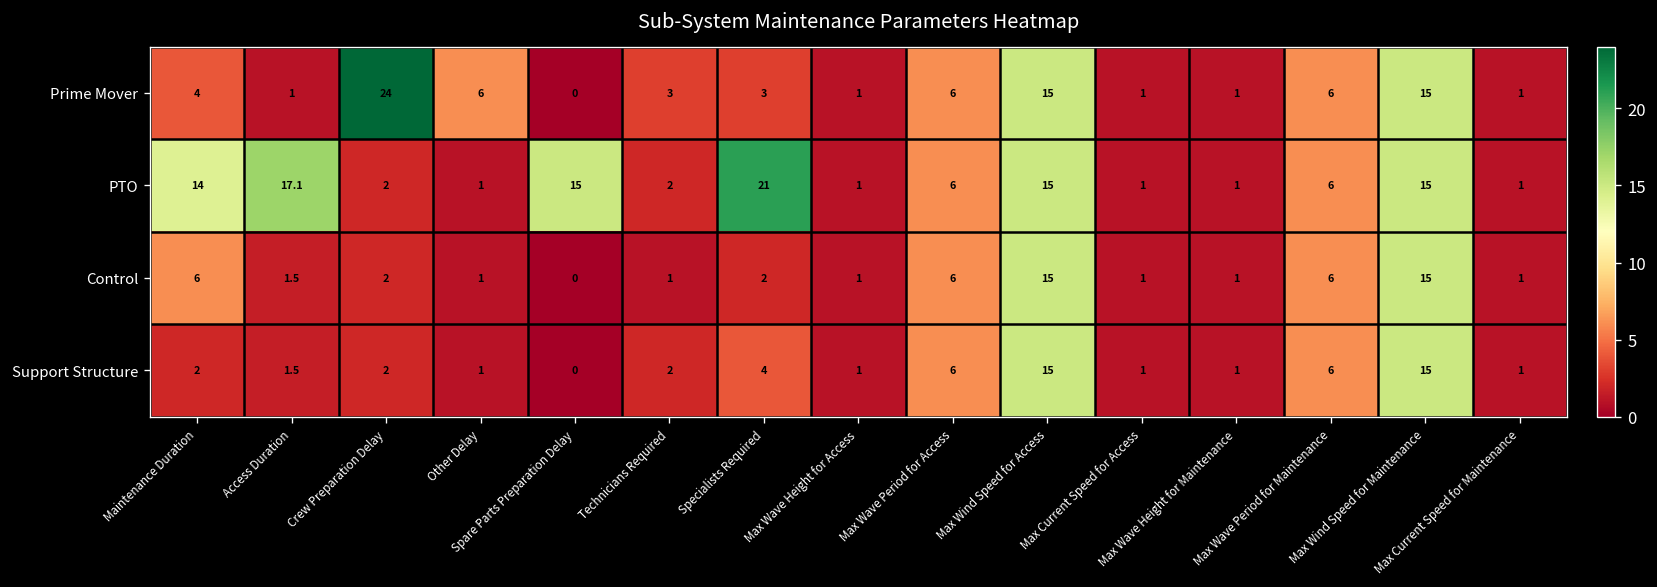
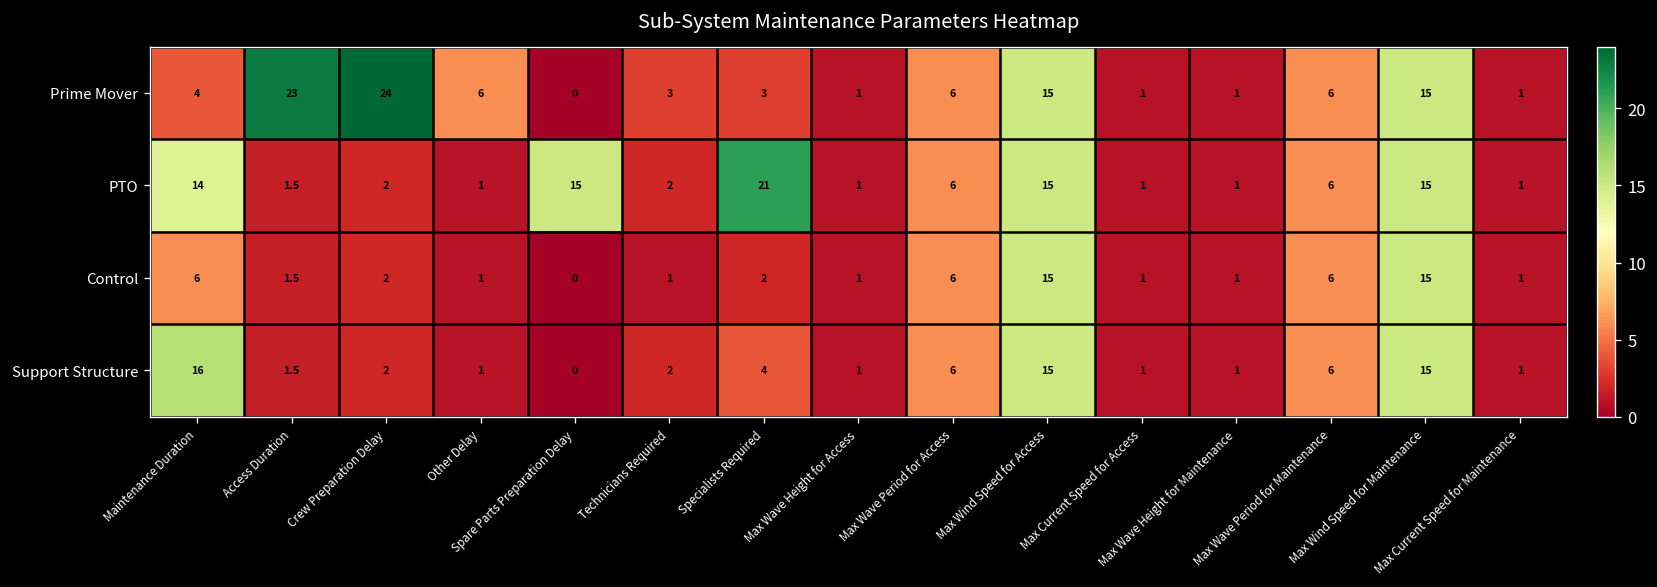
  {
    "Prime Mover": {
      "Maintenance Duration": 4,
-     "Access Duration": 1,
+     "Access Duration": 23,
      "Crew Preparation Delay": 24,
      "Other Delay": 6,
      "Spare Parts Preparation Delay": 0,
      "Technicians Required": 3,
      "Specialists Required": 3,
      "Max Wave Height for Access": 1,
      "Max Wave Period for Access": 6,
      "Max Wind Speed for Access": 15,
      "Max Current Speed for Access": 1,
      "Max Wave Height for Maintenance": 1,
      "Max Wave Period for Maintenance": 6,
      "Max Wind Speed for Maintenance": 15,
      "Max Current Speed for Maintenance": 1
    },
    "PTO": {
      "Maintenance Duration": 14,
-     "Access Duration": 17.1,
+     "Access Duration": 1.5,
      "Crew Preparation Delay": 2,
      "Other Delay": 1,
      "Spare Parts Preparation Delay": 15,
      "Technicians Required": 2,
      "Specialists Required": 21,
      "Max Wave Height for Access": 1,
      "Max Wave Period for Access": 6,
      "Max Wind Speed for Access": 15,
      "Max Current Speed for Access": 1,
      "Max Wave Height for Maintenance": 1,
      "Max Wave Period for Maintenance": 6,
      "Max Wind Speed for Maintenance": 15,
      "Max Current Speed for Maintenance": 1
    },
    "Control": {
      "Maintenance Duration": 6,
      "Access Duration": 1.5,
      "Crew Preparation Delay": 2,
      "Other Delay": 1,
      "Spare Parts Preparation Delay": 0,
      "Technicians Required": 1,
      "Specialists Required": 2,
      "Max Wave Height for Access": 1,
      "Max Wave Period for Access": 6,
      "Max Wind Speed for Access": 15,
      "Max Current Speed for Access": 1,
      "Max Wave Height for Maintenance": 1,
      "Max Wave Period for Maintenance": 6,
      "Max Wind Speed for Maintenance": 15,
      "Max Current Speed for Maintenance": 1
    },
    "Support Structure": {
-     "Maintenance Duration": 2,
+     "Maintenance Duration": 16,
      "Access Duration": 1.5,
      "Crew Preparation Delay": 2,
      "Other Delay": 1,
      "Spare Parts Preparation Delay": 0,
      "Technicians Required": 2,
      "Specialists Required": 4,
      "Max Wave Height for Access": 1,
      "Max Wave Period for Access": 6,
      "Max Wind Speed for Access": 15,
      "Max Current Speed for Access": 1,
      "Max Wave Height for Maintenance": 1,
      "Max Wave Period for Maintenance": 6,
      "Max Wind Speed for Maintenance": 15,
      "Max Current Speed for Maintenance": 1
    }
  }
